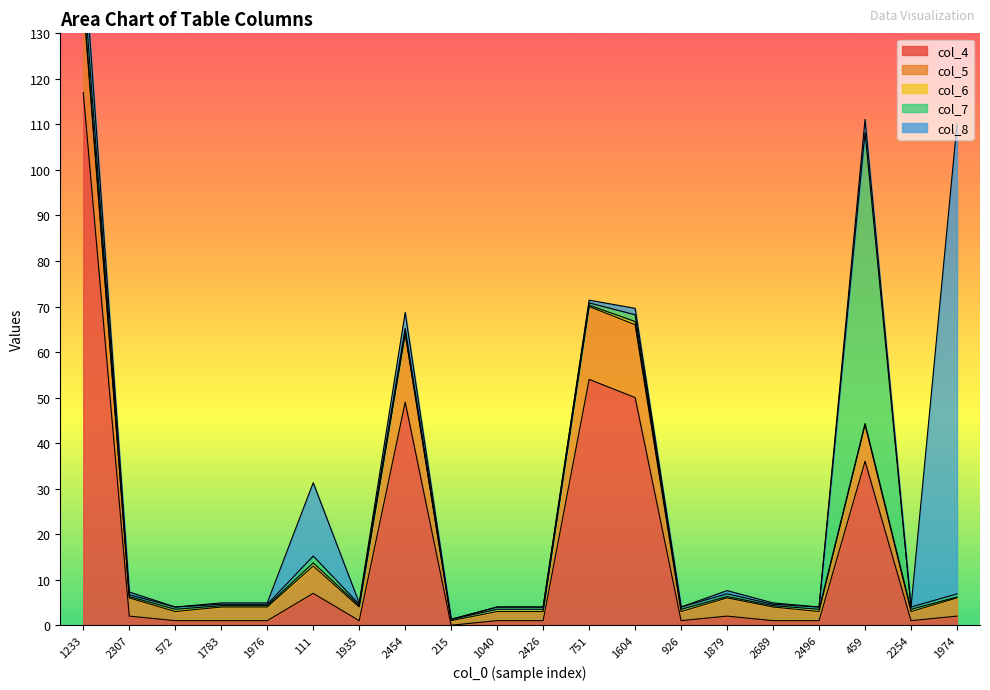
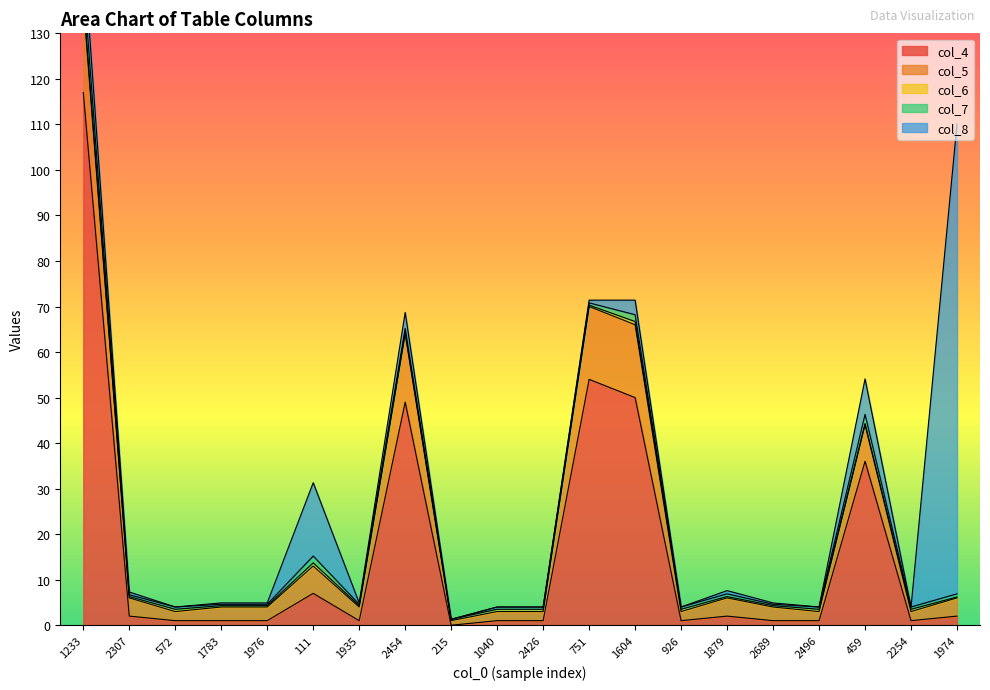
  {
    "col_6": {
      "111": 1,
      "1604": 1
    },
    "col_7": {
      "111": 2,
      "2454": 1,
      "1604": 2,
      "1879": 1,
-     "459": 64,
+     "459": 2,
      "1974": 1
    },
    "col_8": {
      "2307": 1,
      "111": 16,
      "2454": 4,
      "751": 1,
-     "1604": 1,
+     "1604": 3,
      "1879": 1,
-     "459": 3
+     "459": 8
    }
  }
